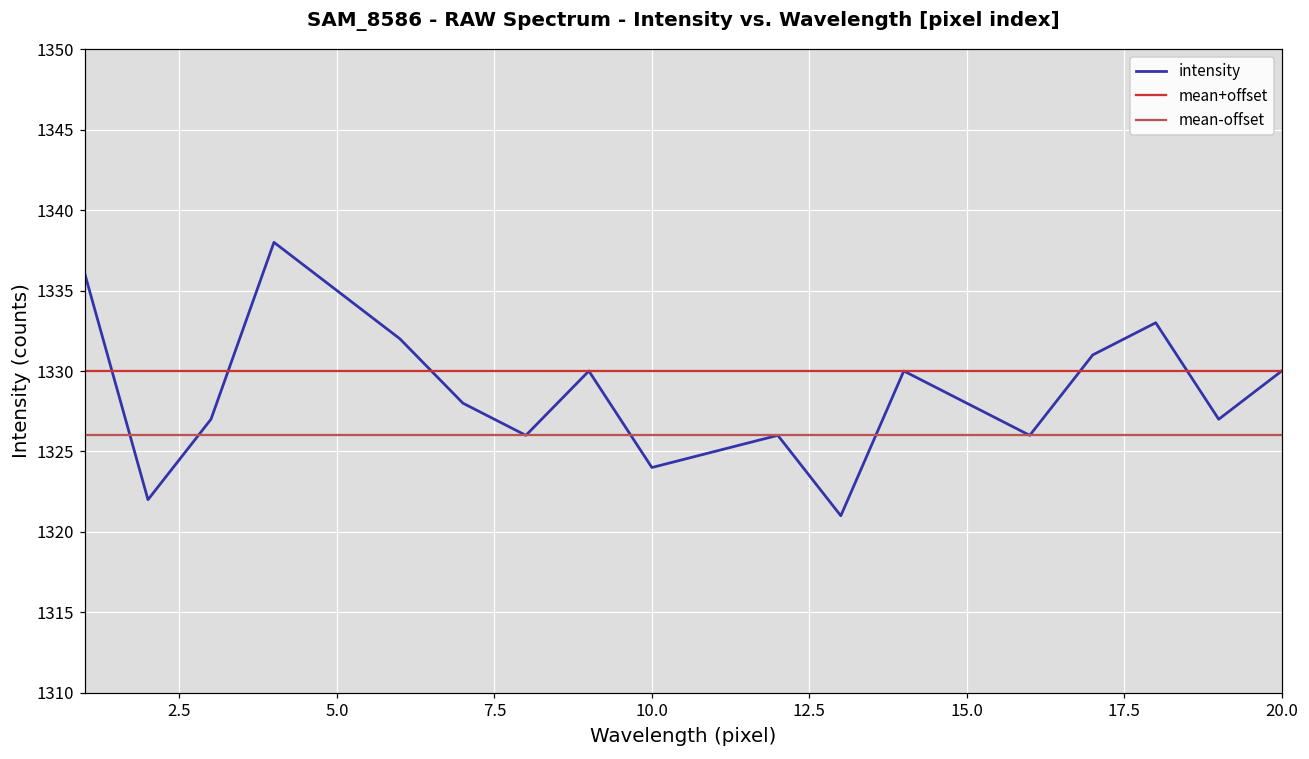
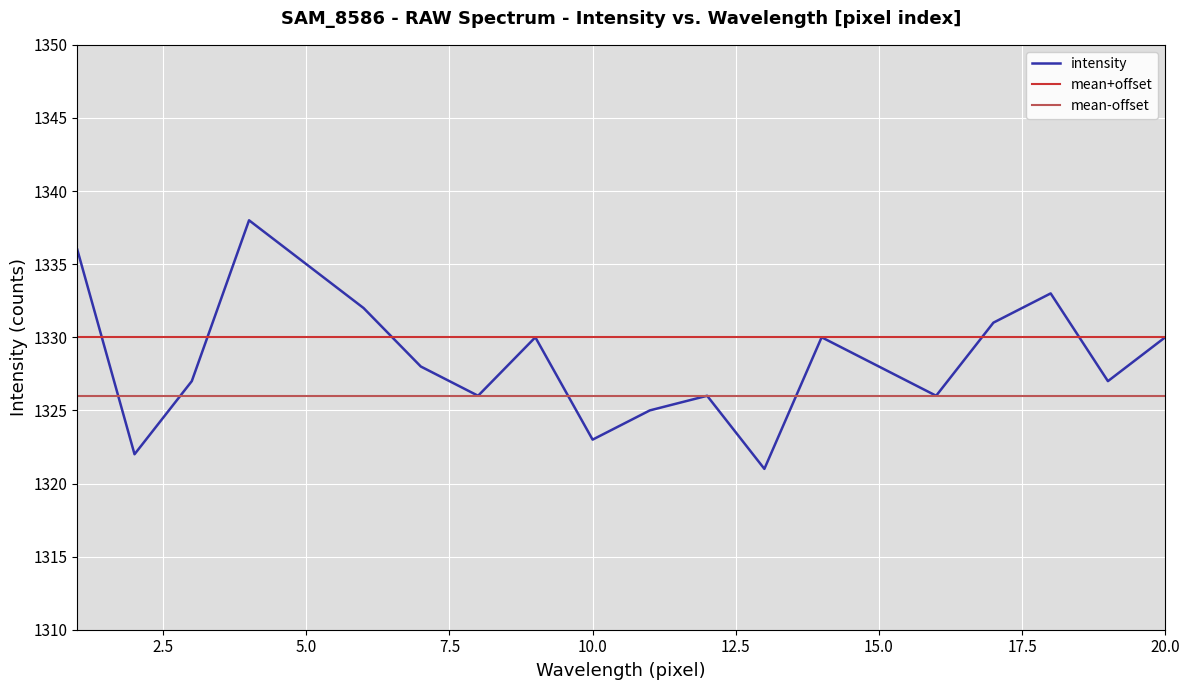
  {
    "5.0": 1335,
-   "10.0": 1324,
+   "10.0": 1323,
    "15.0": 1328,
    "20.0": 1330
  }
